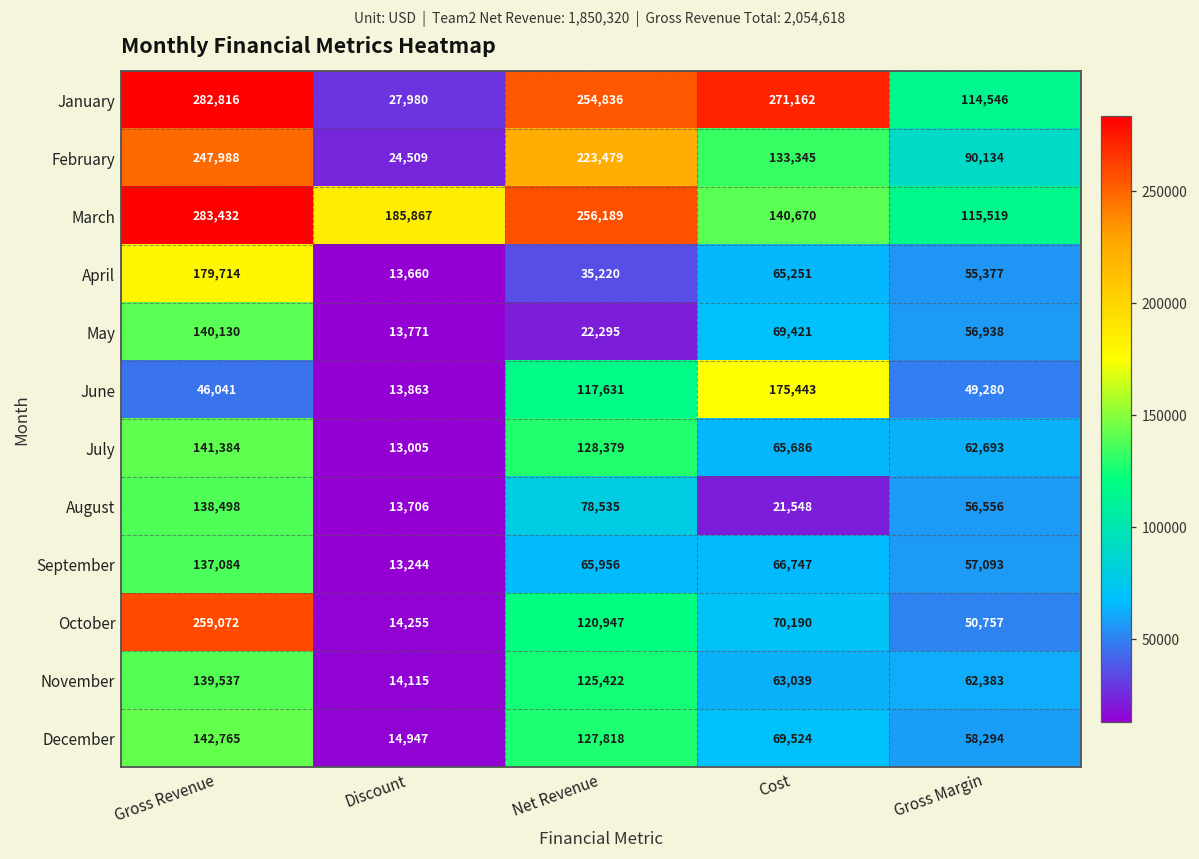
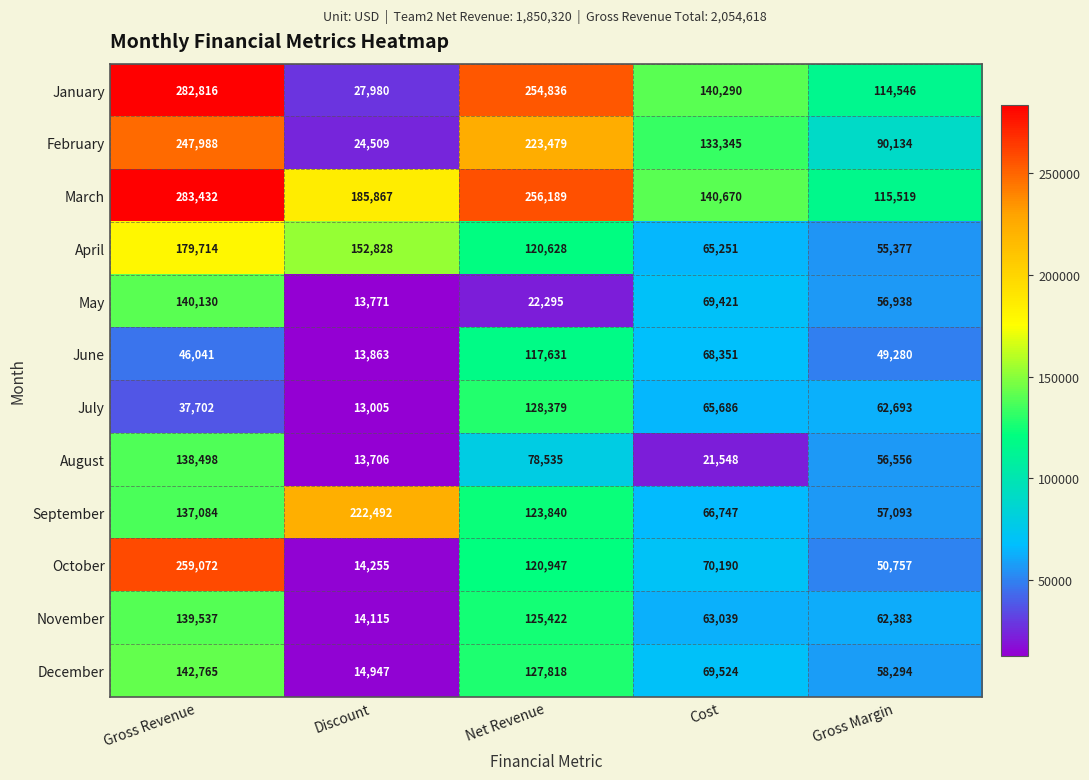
  {
    "January": {
      "Gross Revenue": "282,816",
      "Discount": "27,980",
      "Net Revenue": "254,836",
-     "Cost": "271,162",
+     "Cost": "140,290",
      "Gross Margin": "114,546"
    },
    "February": {
      "Gross Revenue": "247,988",
      "Discount": "24,509",
      "Net Revenue": "223,479",
      "Cost": "133,345",
      "Gross Margin": "90,134"
    },
    "March": {
      "Gross Revenue": "283,432",
      "Discount": "185,867",
      "Net Revenue": "256,189",
      "Cost": "140,670",
      "Gross Margin": "115,519"
    },
    "April": {
      "Gross Revenue": "179,714",
-     "Discount": "13,660",
-     "Net Revenue": "35,220",
+     "Discount": "152,828",
+     "Net Revenue": "120,628",
      "Cost": "65,251",
      "Gross Margin": "55,377"
    },
    "May": {
      "Gross Revenue": "140,130",
      "Discount": "13,771",
      "Net Revenue": "22,295",
      "Cost": "69,421",
      "Gross Margin": "56,938"
    },
    "June": {
      "Gross Revenue": "46,041",
      "Discount": "13,863",
      "Net Revenue": "117,631",
-     "Cost": "175,443",
+     "Cost": "68,351",
      "Gross Margin": "49,280"
    },
    "July": {
-     "Gross Revenue": "141,384",
+     "Gross Revenue": "37,702",
      "Discount": "13,005",
      "Net Revenue": "128,379",
      "Cost": "65,686",
      "Gross Margin": "62,693"
    },
    "August": {
      "Gross Revenue": "138,498",
      "Discount": "13,706",
      "Net Revenue": "78,535",
      "Cost": "21,548",
      "Gross Margin": "56,556"
    },
    "September": {
      "Gross Revenue": "137,084",
-     "Discount": "13,244",
-     "Net Revenue": "65,956",
+     "Discount": "222,492",
+     "Net Revenue": "123,840",
      "Cost": "66,747",
      "Gross Margin": "57,093"
    },
    "October": {
      "Gross Revenue": "259,072",
      "Discount": "14,255",
      "Net Revenue": "120,947",
      "Cost": "70,190",
      "Gross Margin": "50,757"
    },
    "November": {
      "Gross Revenue": "139,537",
      "Discount": "14,115",
      "Net Revenue": "125,422",
      "Cost": "63,039",
      "Gross Margin": "62,383"
    },
    "December": {
      "Gross Revenue": "142,765",
      "Discount": "14,947",
      "Net Revenue": "127,818",
      "Cost": "69,524",
      "Gross Margin": "58,294"
    }
  }
